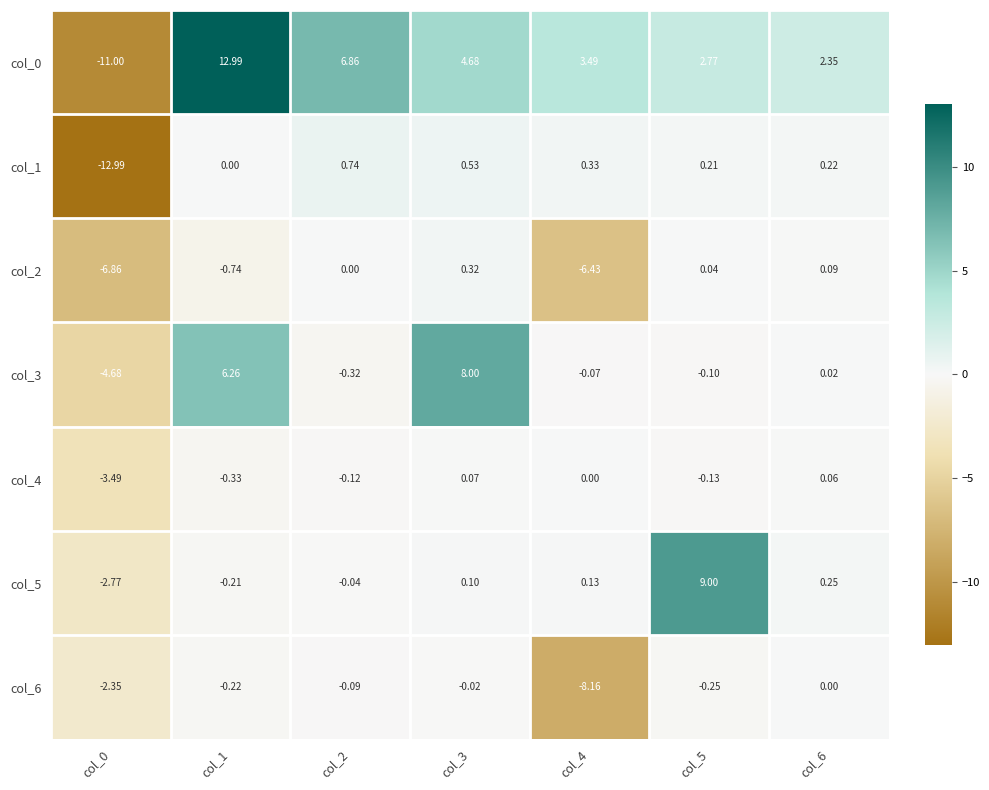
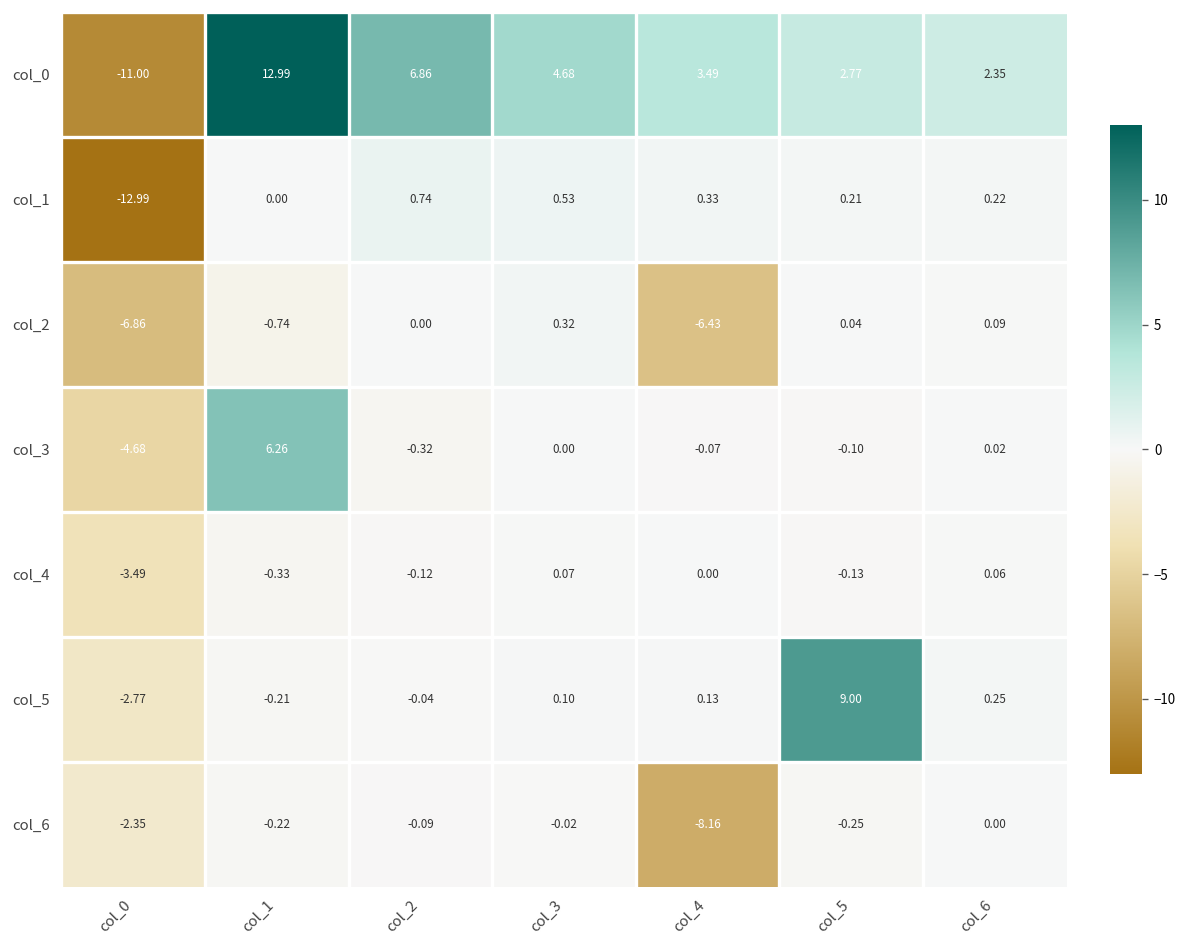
  {
    "col_0": {
      "col_0": -11.00,
      "col_1": 12.99,
      "col_2": 6.86,
      "col_3": 4.68,
      "col_4": 3.49,
      "col_5": 2.77,
      "col_6": 2.35
    },
    "col_1": {
      "col_0": -12.99,
      "col_1": 0.00,
      "col_2": 0.74,
      "col_3": 0.53,
      "col_4": 0.33,
      "col_5": 0.21,
      "col_6": 0.22
    },
    "col_2": {
      "col_0": -6.86,
      "col_1": -0.74,
      "col_2": 0.00,
      "col_3": 0.32,
      "col_4": -6.43,
      "col_5": 0.04,
      "col_6": 0.09
    },
    "col_3": {
      "col_0": -4.68,
      "col_1": 6.26,
      "col_2": -0.32,
-     "col_3": 8.00,
+     "col_3": 0.00,
      "col_4": -0.07,
      "col_5": -0.10,
      "col_6": 0.02
    },
    "col_4": {
      "col_0": -3.49,
      "col_1": -0.33,
      "col_2": -0.12,
      "col_3": 0.07,
      "col_4": 0.00,
      "col_5": -0.13,
      "col_6": 0.06
    },
    "col_5": {
      "col_0": -2.77,
      "col_1": -0.21,
      "col_2": -0.04,
      "col_3": 0.10,
      "col_4": 0.13,
      "col_5": 9.00,
      "col_6": 0.25
    },
    "col_6": {
      "col_0": -2.35,
      "col_1": -0.22,
      "col_2": -0.09,
      "col_3": -0.02,
      "col_4": -8.16,
      "col_5": -0.25,
      "col_6": 0.00
    }
  }
